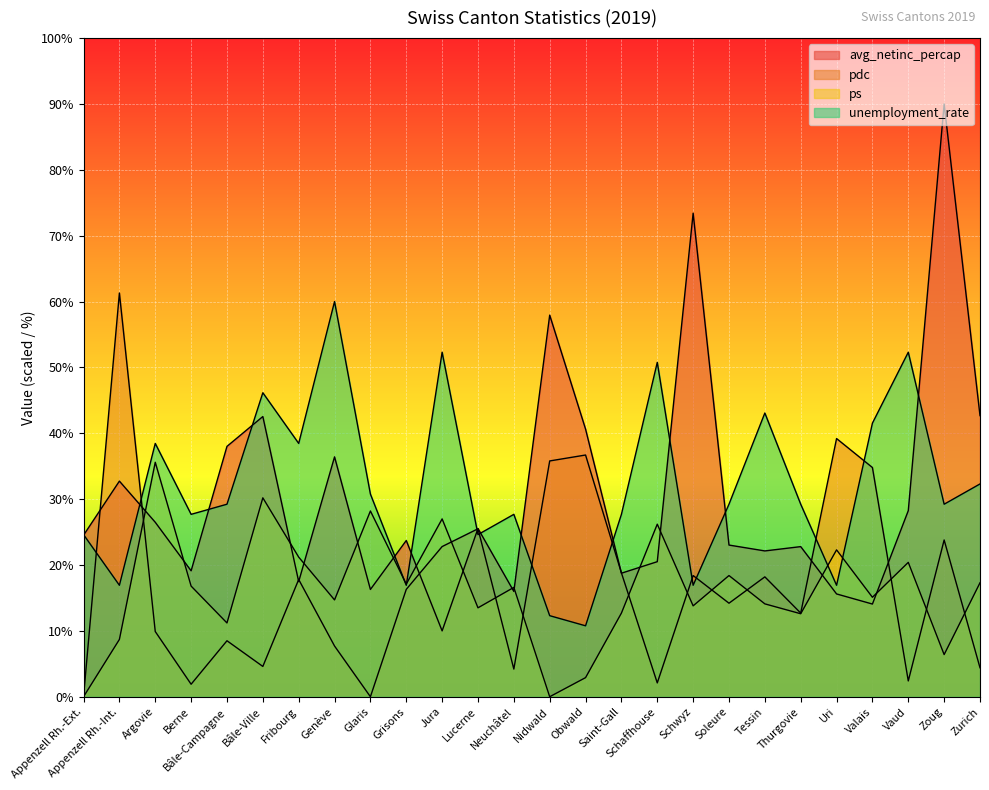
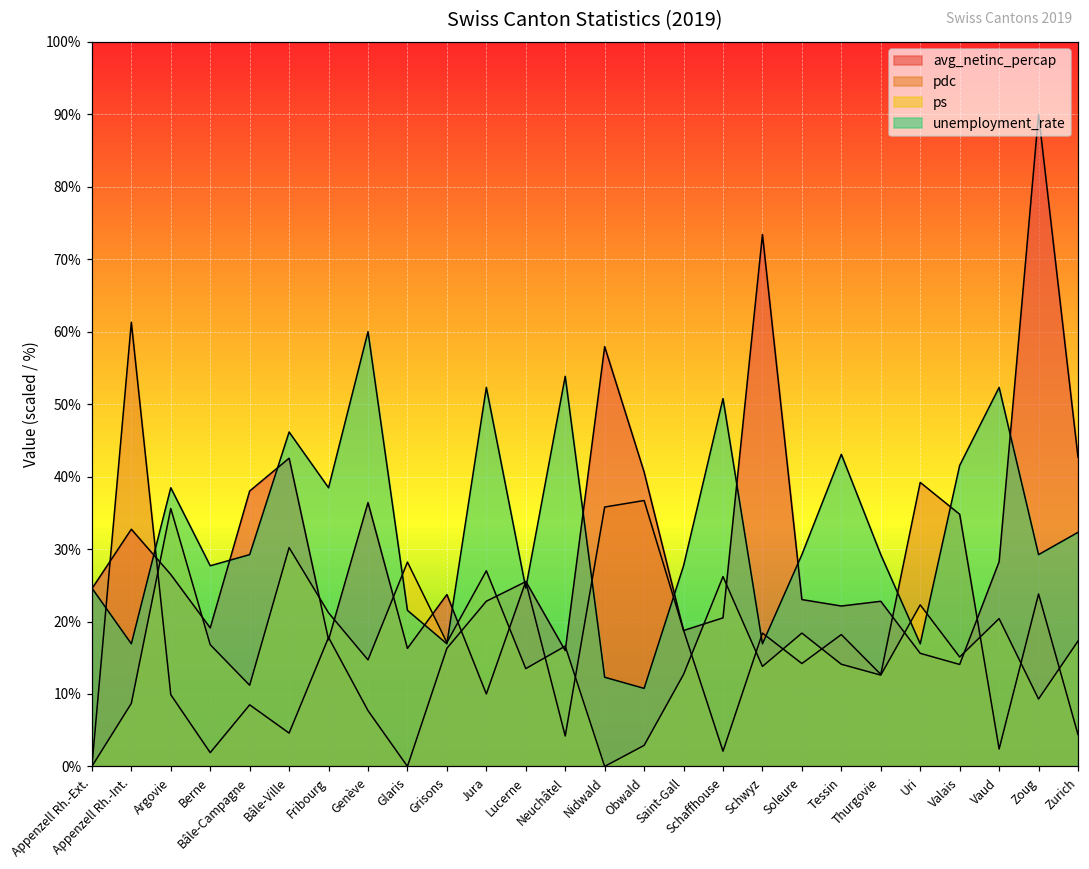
  {
    "ps": {
      "Appenzell Rh.-Int.": "9%",
      "Argovie": "36%",
      "Berne": "17%",
      "Bâle-Campagne": "11%",
      "Bâle-Ville": "30%",
      "Fribourg": "21%",
      "Genève": "15%",
      "Glaris": "28%",
      "Jura": "27%",
      "Lucerne": "14%",
      "Neuchâtel": "17%",
      "Nidwald": "0%",
      "Obwald": "3%",
      "Saint-Gall": "13%",
      "Schaffhouse": "26%",
      "Schwyz": "14%",
      "Soleure": "18%",
      "Tessin": "14%",
      "Uri": "22%",
      "Valais": "15%",
      "Vaud": "20%",
-     "Zoug": "6%",
+     "Zoug": "9%",
      "Zurich": "17%"
    },
    "unemployment_rate": {
      "Appenzell Rh.-Int.": "17%",
      "Argovie": "38%",
      "Berne": "28%",
      "Bâle-Campagne": "29%",
      "Bâle-Ville": "46%",
      "Fribourg": "38%",
      "Genève": "60%",
-     "Glaris": "31%",
+     "Glaris": "22%",
      "Jura": "52%",
      "Lucerne": "25%",
-     "Neuchâtel": "28%",
+     "Neuchâtel": "54%",
      "Nidwald": "12%",
      "Obwald": "11%",
      "Saint-Gall": "28%",
      "Schaffhouse": "51%",
      "Schwyz": "17%",
      "Soleure": "29%",
      "Tessin": "43%",
      "Thurgovie": "29%",
      "Uri": "17%",
      "Valais": "42%",
      "Vaud": "52%",
      "Zoug": "29%",
      "Zurich": "32%"
    }
  }
